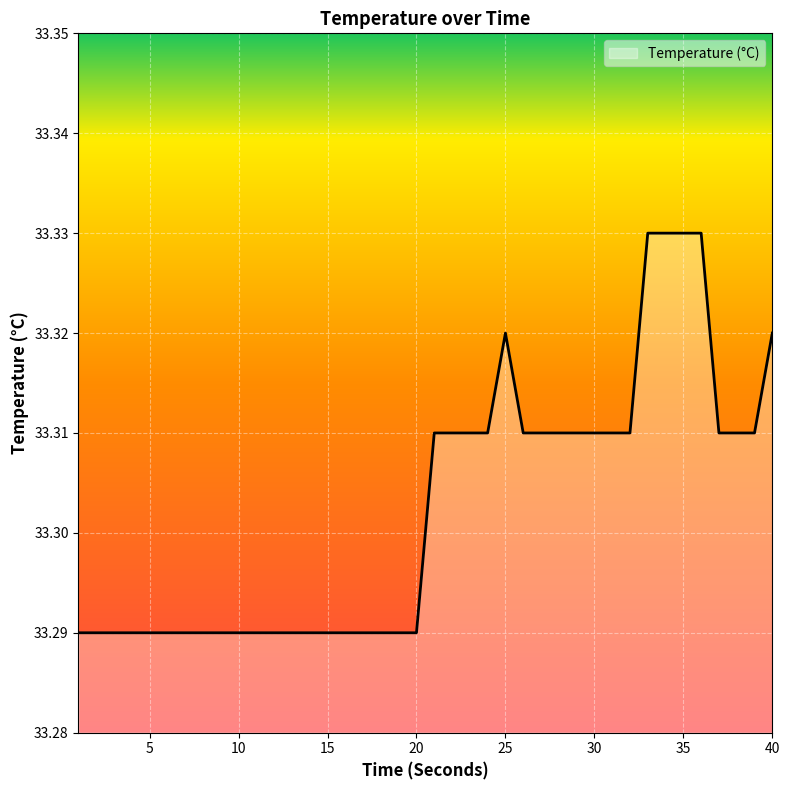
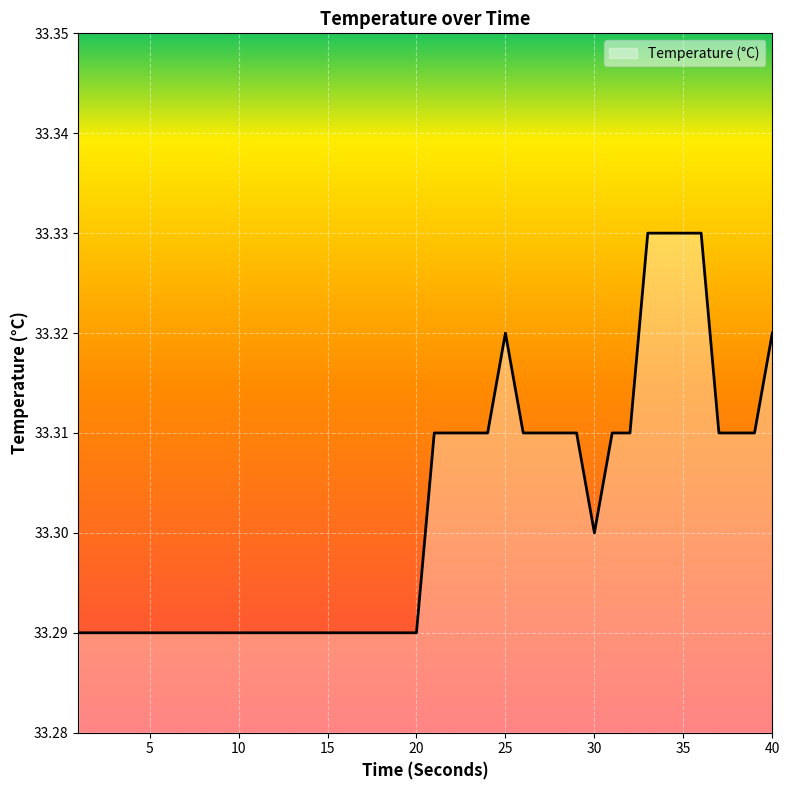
  {
    "5": 33.29,
    "10": 33.29,
    "15": 33.29,
    "20": 33.29,
    "25": 33.32,
-   "30": 33.31,
+   "30": 33.30,
    "35": 33.33,
    "40": 33.32
  }
